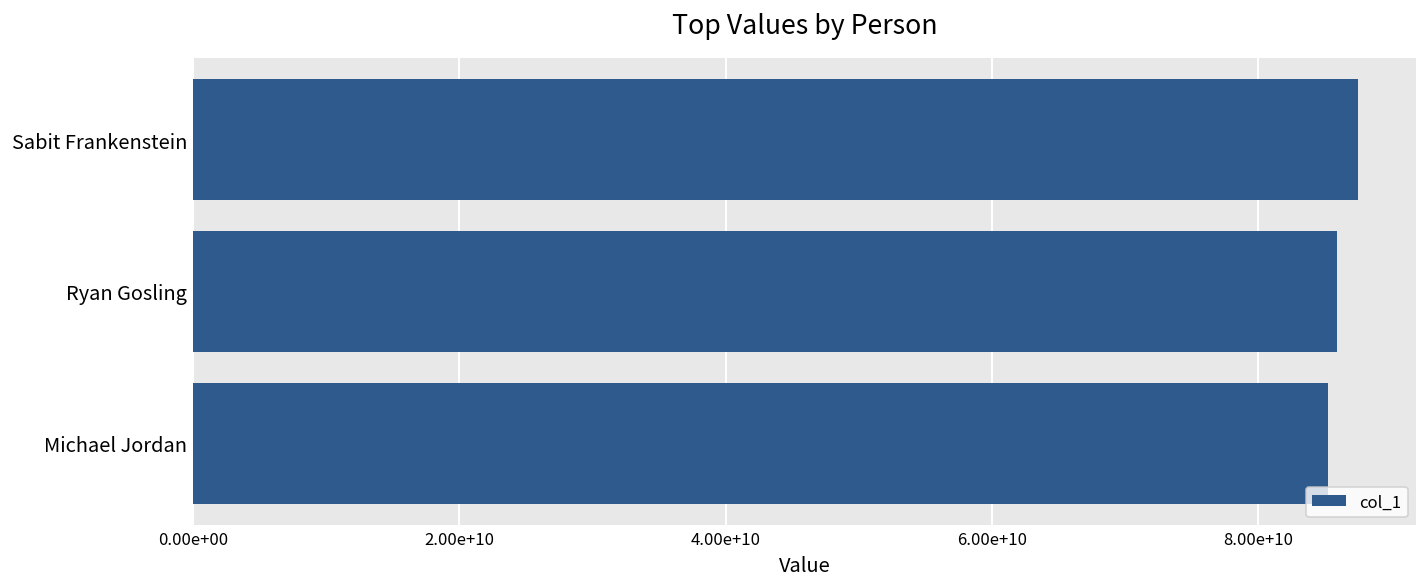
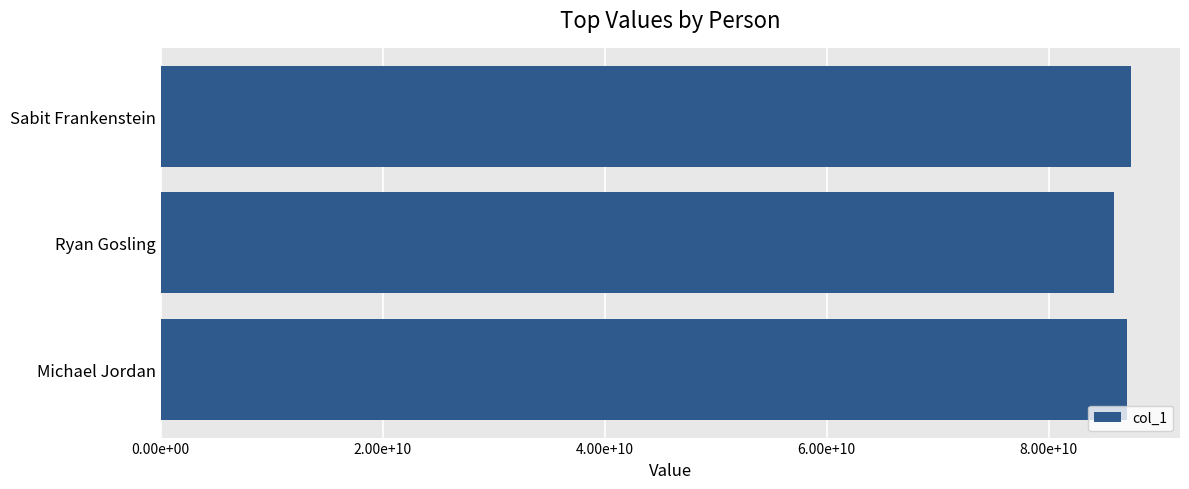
  {
    "Sabit Frankenstein": 87500000000,
    "Ryan Gosling": 85900000000,
-   "Michael Jordan": 85200000000
+   "Michael Jordan": 87100000000
  }
